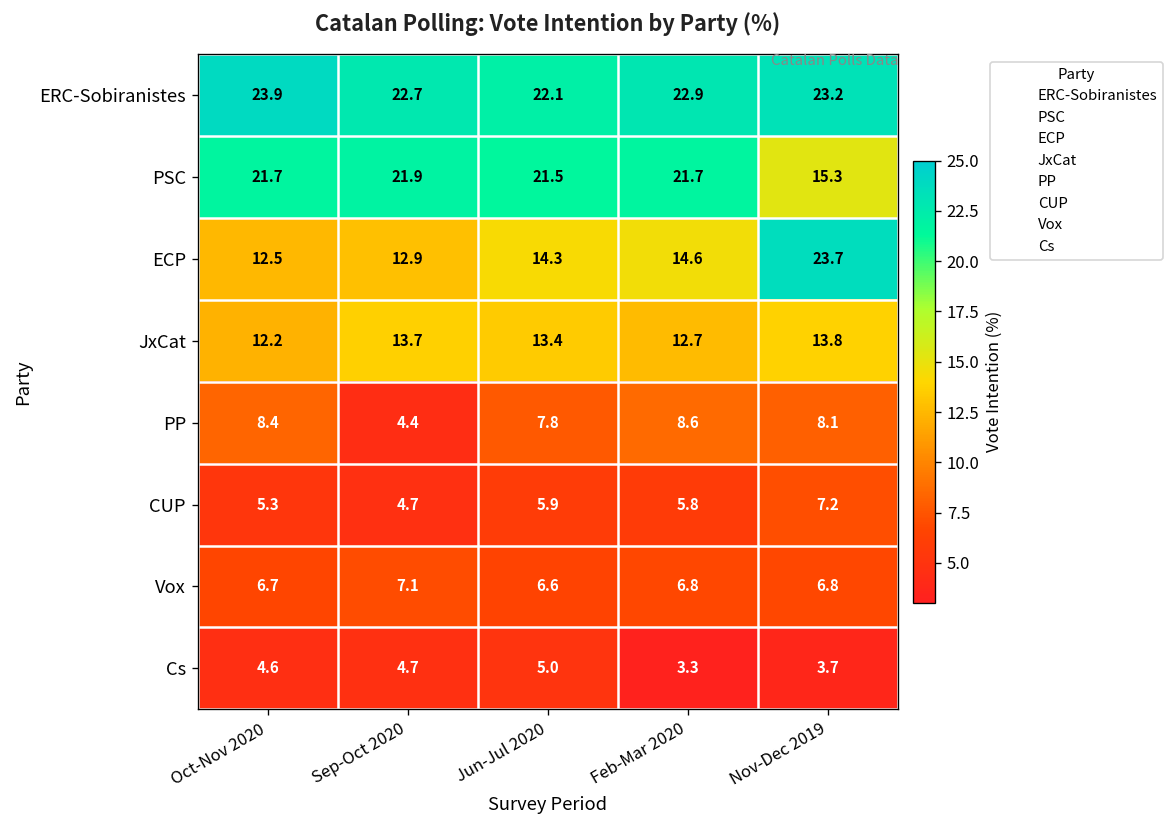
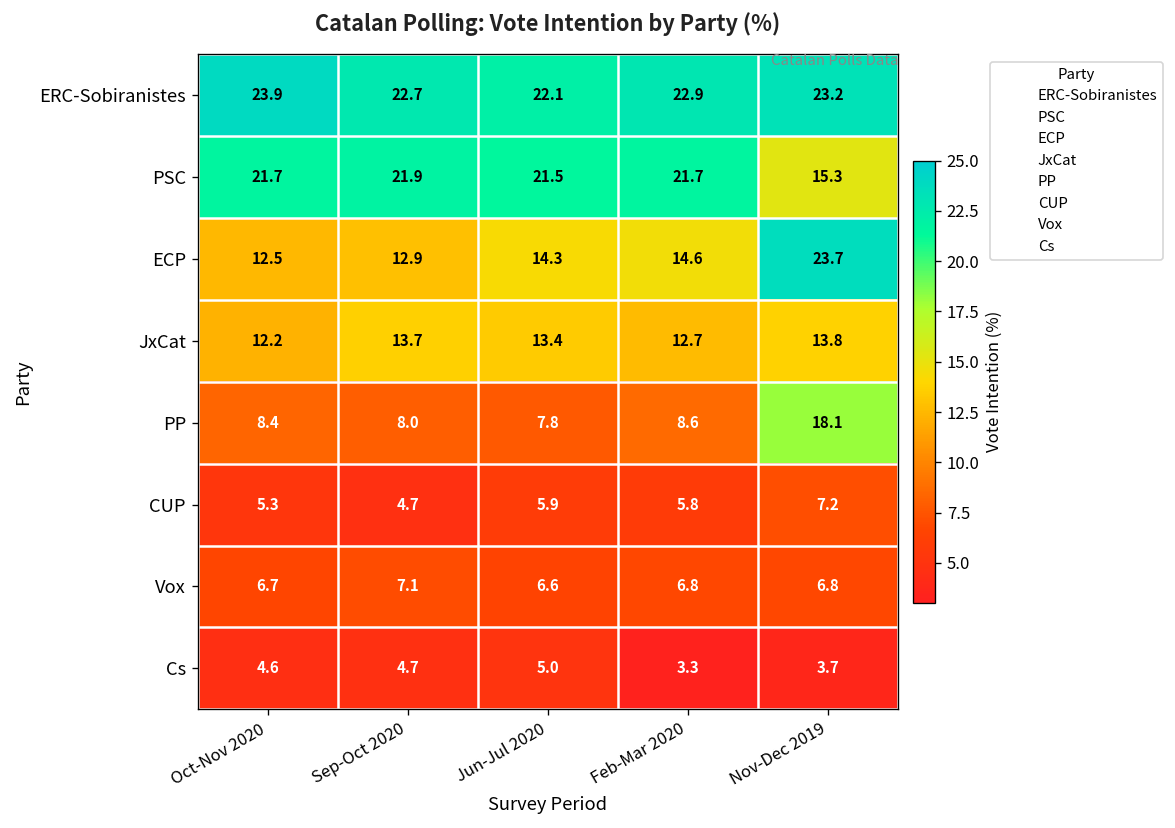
  {
    "ERC-Sobiranistes": {
      "Oct-Nov 2020": 23.9,
      "Sep-Oct 2020": 22.7,
      "Jun-Jul 2020": 22.1,
      "Feb-Mar 2020": 22.9
    },
    "PSC": {
      "Oct-Nov 2020": 21.7,
      "Sep-Oct 2020": 21.9,
      "Jun-Jul 2020": 21.5,
      "Feb-Mar 2020": 21.7,
      "Nov-Dec 2019": 15.3
    },
    "ECP": {
      "Oct-Nov 2020": 12.5,
      "Sep-Oct 2020": 12.9,
      "Jun-Jul 2020": 14.3,
      "Feb-Mar 2020": 14.6,
      "Nov-Dec 2019": 23.7
    },
    "JxCat": {
      "Oct-Nov 2020": 12.2,
      "Sep-Oct 2020": 13.7,
      "Jun-Jul 2020": 13.4,
      "Feb-Mar 2020": 12.7,
      "Nov-Dec 2019": 13.8
    },
    "PP": {
      "Oct-Nov 2020": 8.4,
-     "Sep-Oct 2020": 4.4,
+     "Sep-Oct 2020": 8.0,
      "Jun-Jul 2020": 7.8,
      "Feb-Mar 2020": 8.6,
-     "Nov-Dec 2019": 8.1
+     "Nov-Dec 2019": 18.1
    },
    "CUP": {
      "Oct-Nov 2020": 5.3,
      "Sep-Oct 2020": 4.7,
      "Jun-Jul 2020": 5.9,
      "Feb-Mar 2020": 5.8,
      "Nov-Dec 2019": 7.2
    },
    "Vox": {
      "Oct-Nov 2020": 6.7,
      "Sep-Oct 2020": 7.1,
      "Jun-Jul 2020": 6.6,
      "Feb-Mar 2020": 6.8,
      "Nov-Dec 2019": 6.8
    },
    "Cs": {
      "Oct-Nov 2020": 4.6,
      "Sep-Oct 2020": 4.7,
      "Jun-Jul 2020": 5.0,
      "Feb-Mar 2020": 3.3,
      "Nov-Dec 2019": 3.7
    }
  }
